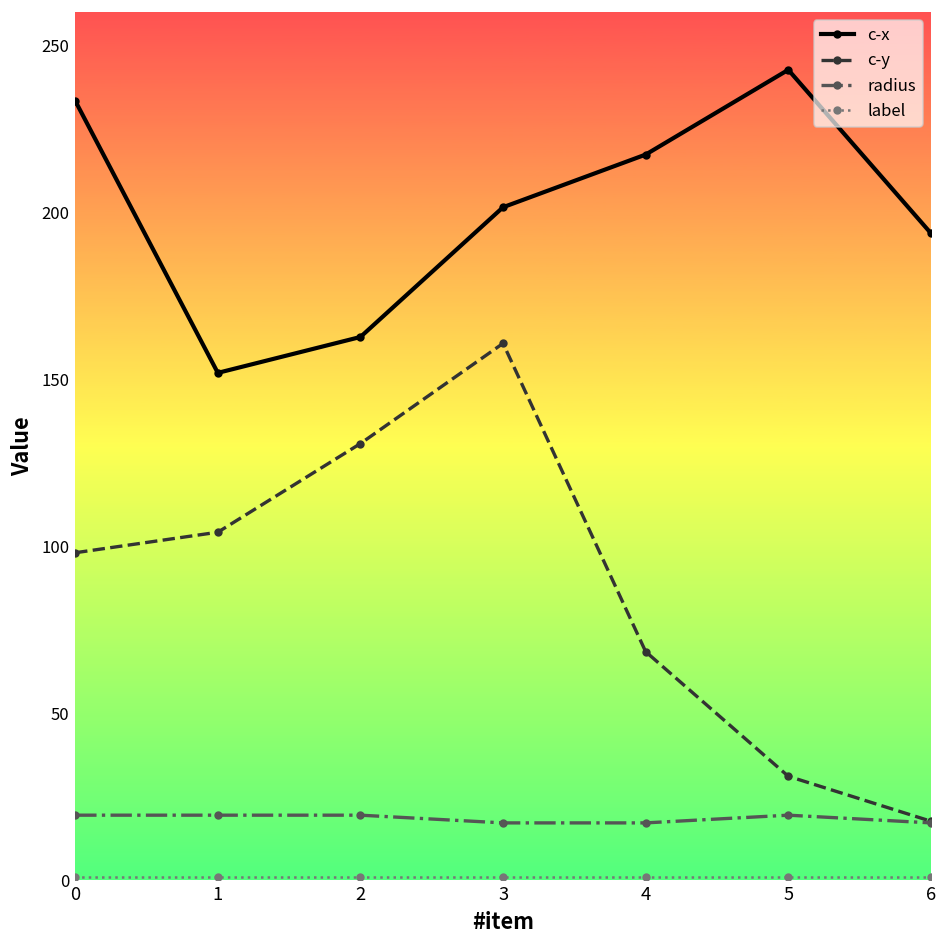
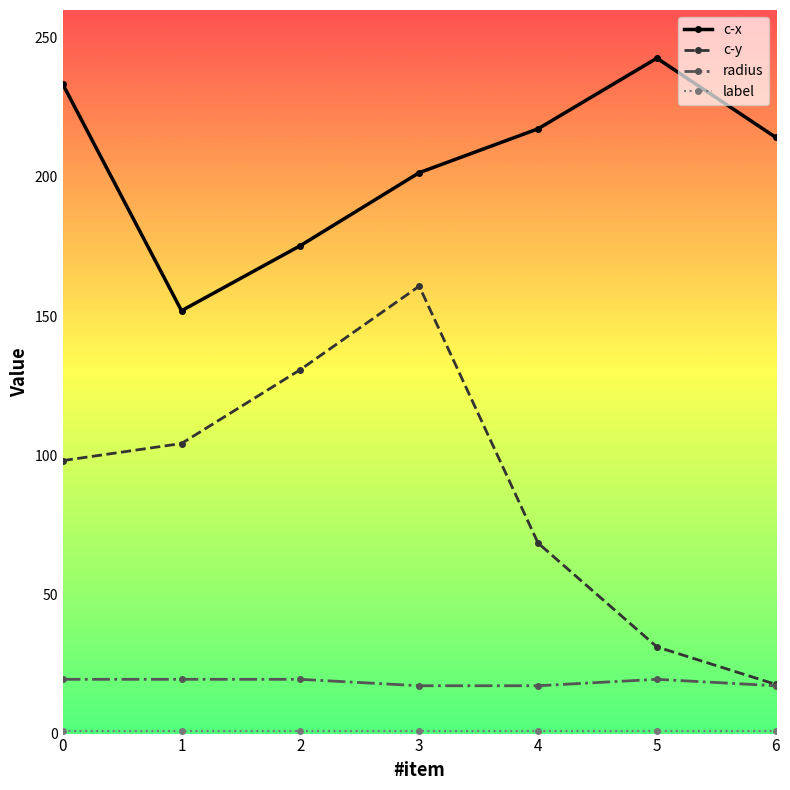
  {
    "c-x": {
      "0": 233,
      "1": 152,
-     "2": 163,
+     "2": 175,
      "3": 202,
      "4": 217,
      "5": 243,
-     "6": 194
+     "6": 214
    }
  }
